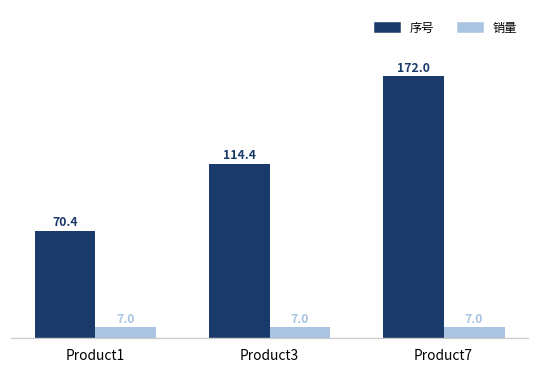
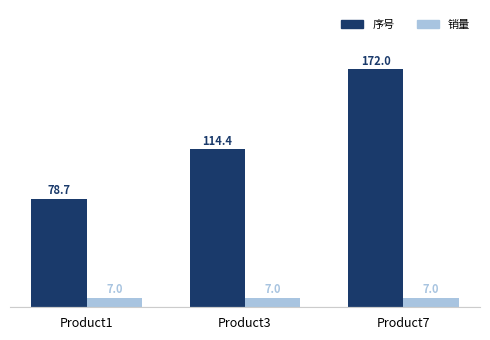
  {
    "序号": {
-     "Product1": 70.4,
+     "Product1": 78.7,
      "Product3": 114.4,
      "Product7": 172.0
    },
    "销量": {
      "Product1": 7.0,
      "Product3": 7.0,
      "Product7": 7.0
    }
  }
